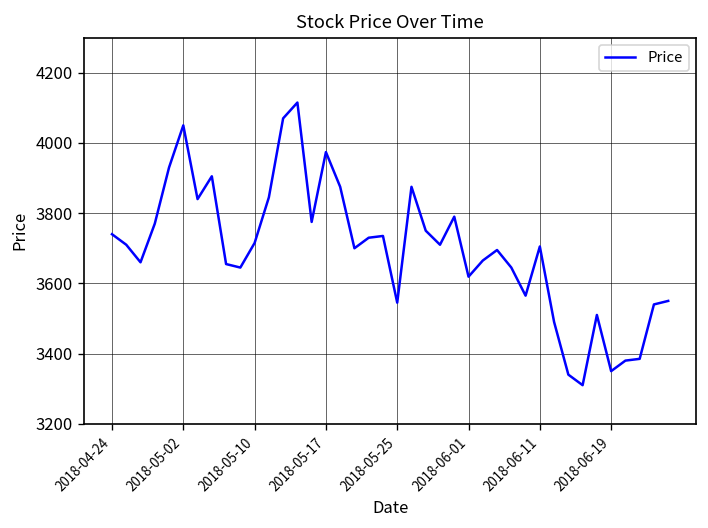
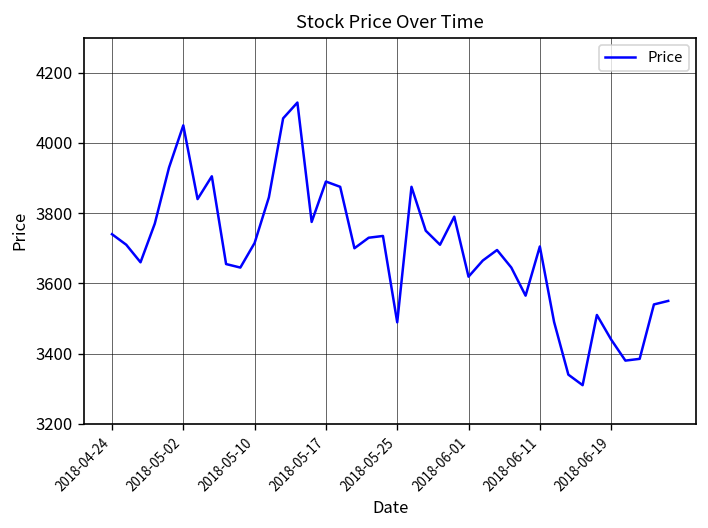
  {
    "2018-04-24": 3740,
    "2018-05-02": 4050,
    "2018-05-10": 3720,
-   "2018-05-17": 3970,
-   "2018-05-25": 3550,
+   "2018-05-17": 3890,
+   "2018-05-25": 3490,
    "2018-06-01": 3620,
    "2018-06-11": 3710,
-   "2018-06-19": 3350
+   "2018-06-19": 3440
  }
